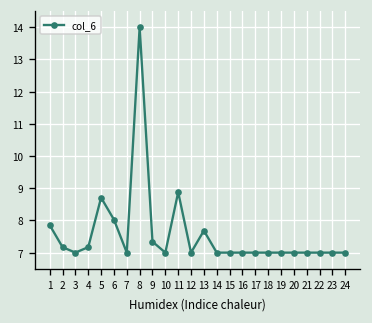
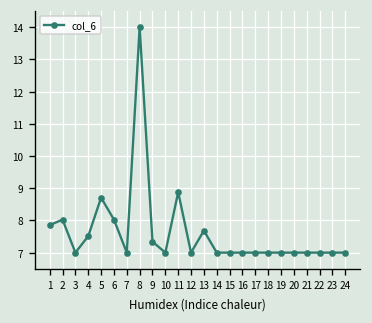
  {
    "1": 7.9,
-   "2": 7.2,
+   "2": 8.0,
    "3": 7.0,
-   "4": 7.2,
+   "4": 7.5,
    "5": 8.7,
    "6": 8.0,
    "7": 7.0,
    "8": 14.0,
    "9": 7.3,
    "10": 7.0,
    "11": 8.9,
    "12": 7.0,
    "13": 7.7,
    "14": 7.0,
    "15": 7.0,
    "16": 7.0,
    "17": 7.0,
    "18": 7.0,
    "19": 7.0,
    "20": 7.0,
    "21": 7.0,
    "22": 7.0,
    "23": 7.0,
    "24": 7.0
  }
